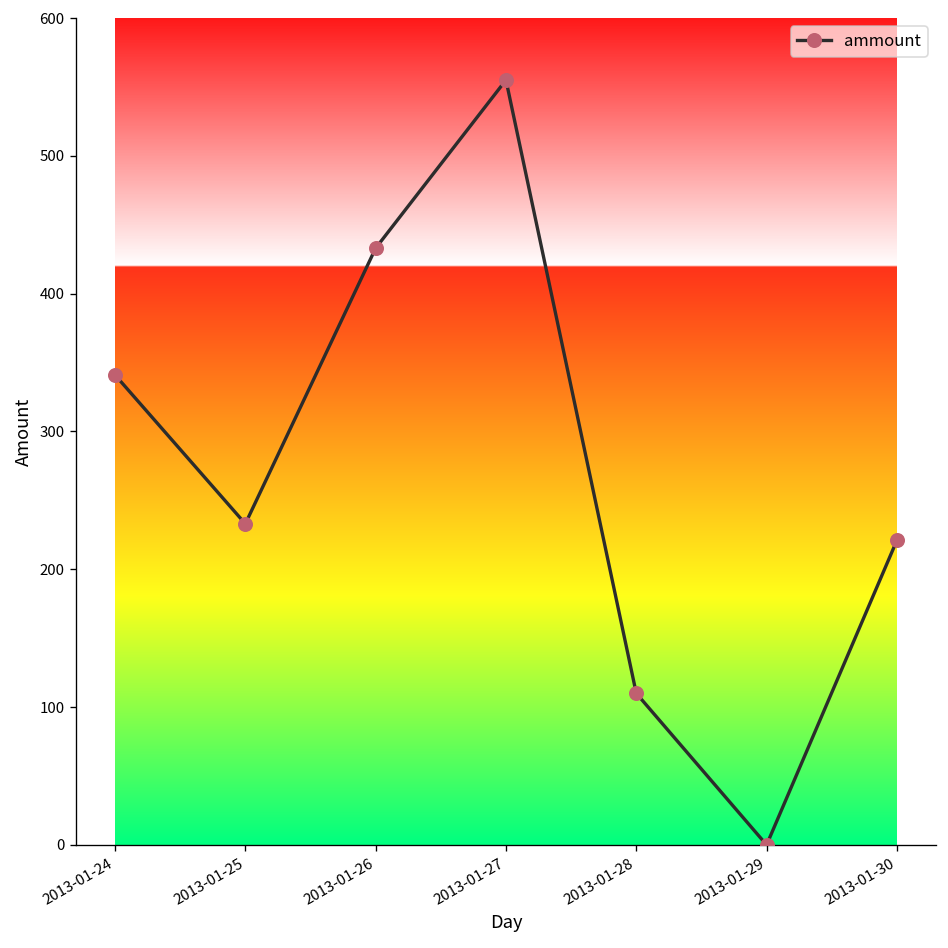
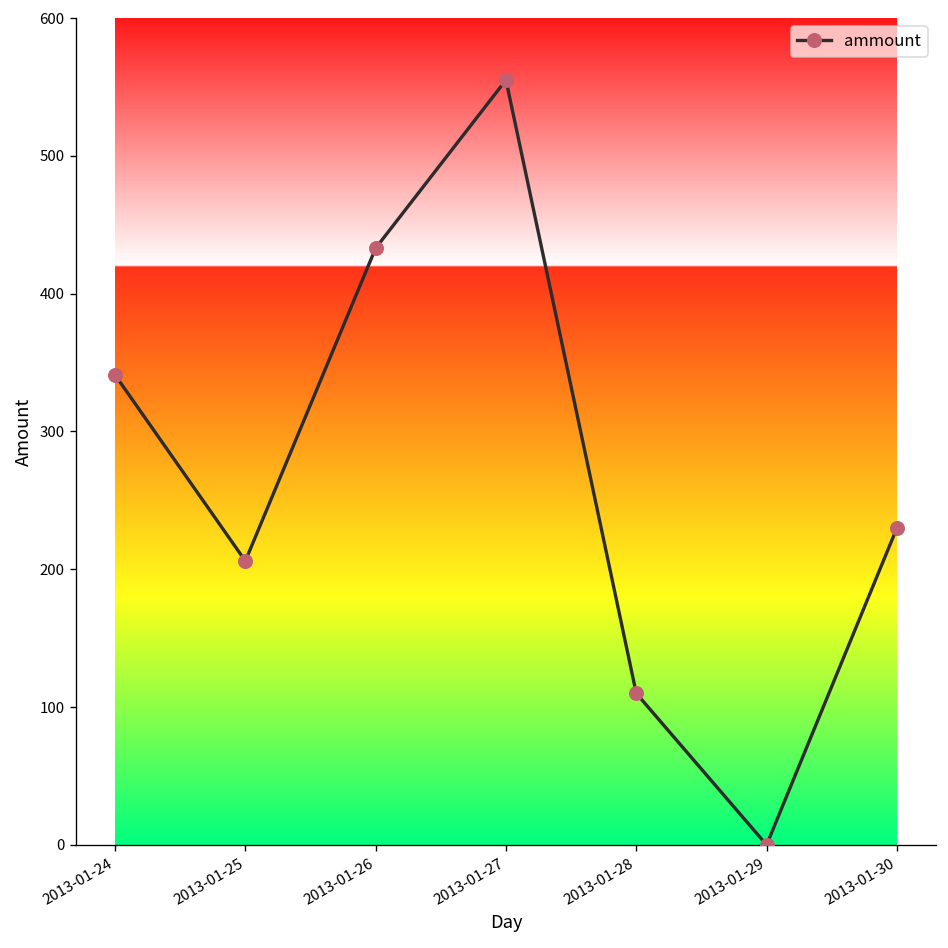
  {
    "2013-01-24": 341,
-   "2013-01-25": 233,
+   "2013-01-25": 206,
    "2013-01-26": 433,
    "2013-01-27": 555,
    "2013-01-28": 110,
    "2013-01-29": 0,
-   "2013-01-30": 221
+   "2013-01-30": 230
  }
